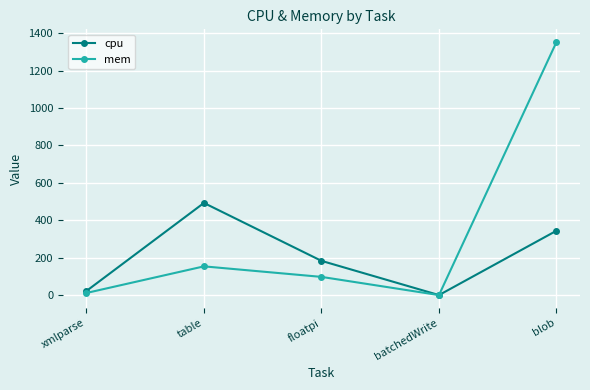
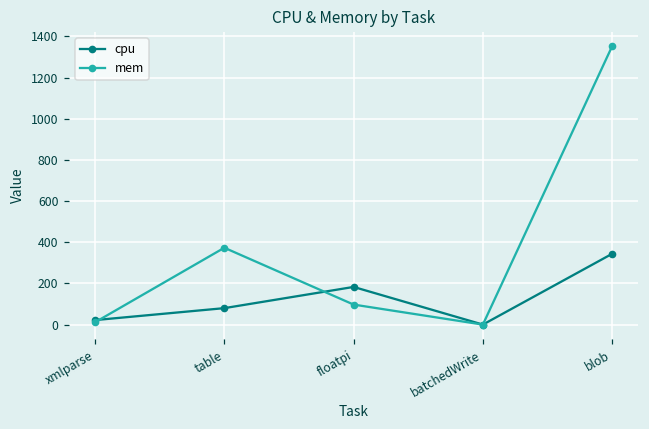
  {
    "cpu": {
-     "table": 490,
+     "table": 80,
      "floatpi": 180,
      "blob": 340
    },
    "mem": {
-     "table": 150,
+     "table": 370,
      "floatpi": 100,
      "blob": 1350
    }
  }
